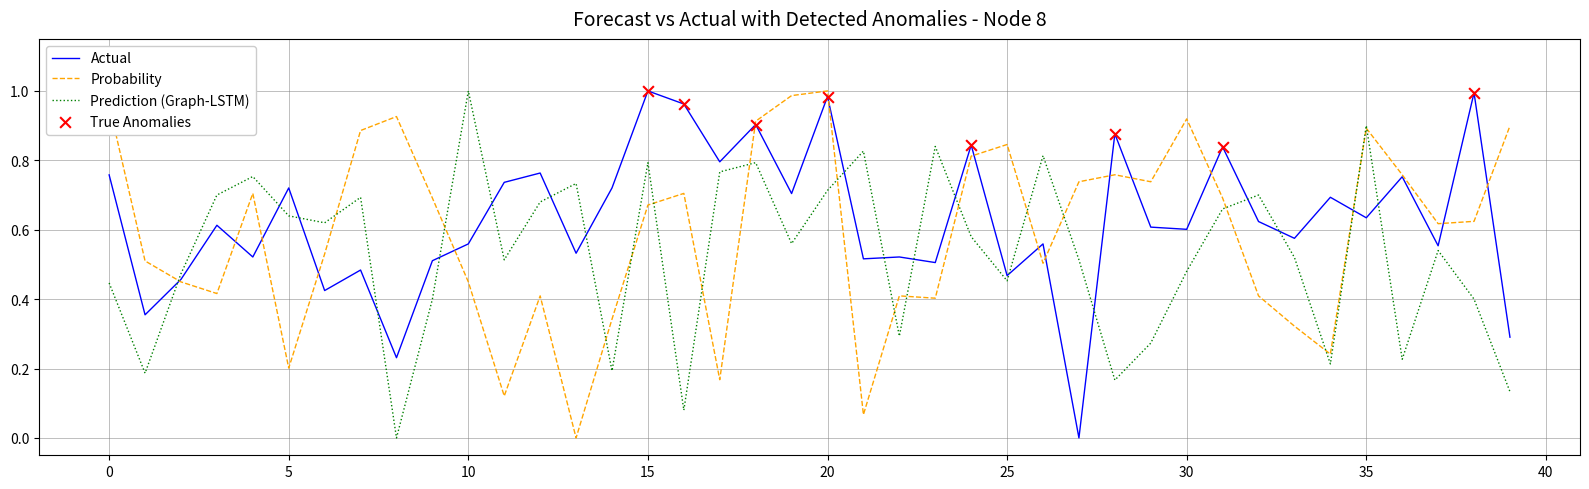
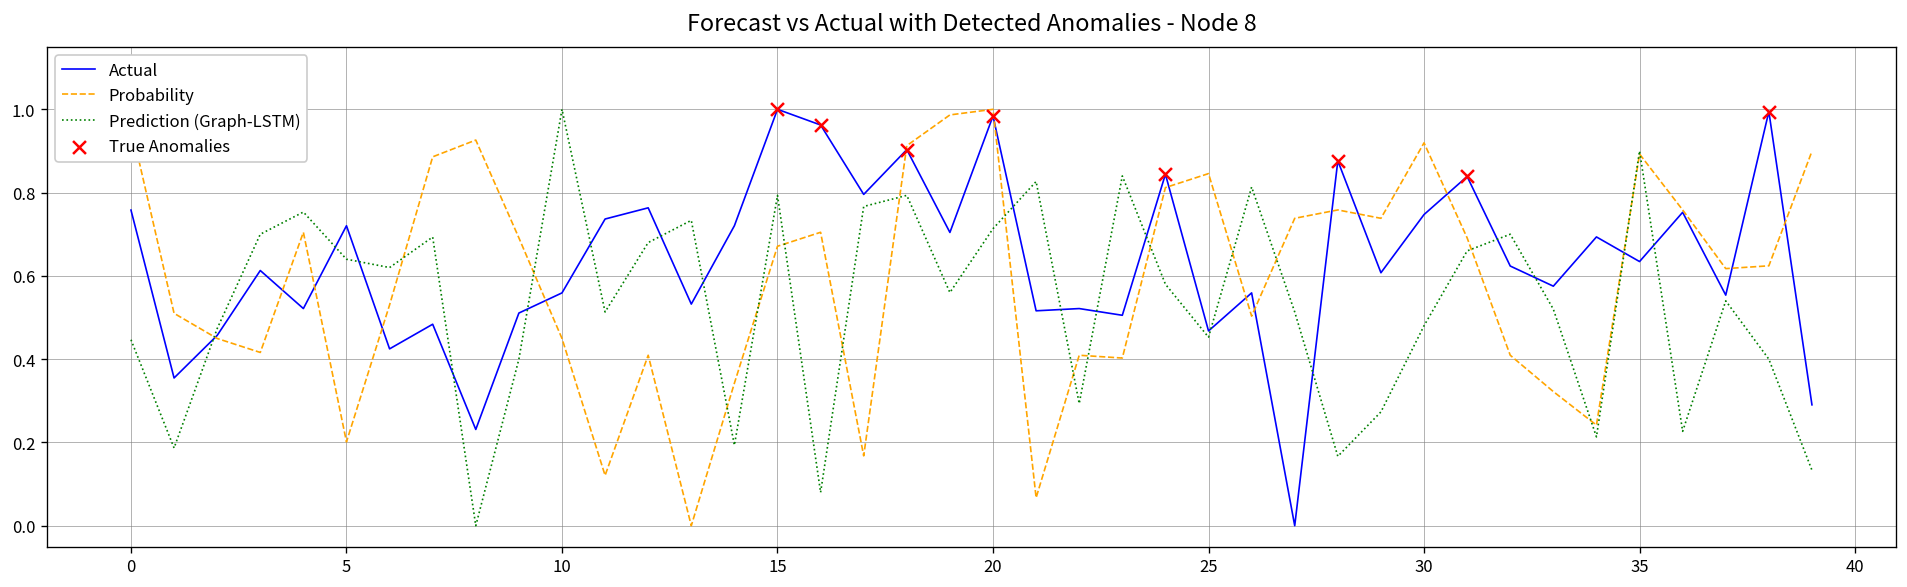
  {
    "Actual": {
      "0": 0.76,
      "5": 0.72,
      "10": 0.56,
      "25": 0.47,
-     "30": 0.60,
+     "30": 0.75,
      "35": 0.63
    },
    "Probability": {
      "5": 0.20,
      "10": 0.45,
      "15": 0.67,
      "20": 1.00,
      "25": 0.85,
      "30": 0.92,
      "35": 0.89
    },
    "Prediction (Graph-LSTM)": {
      "0": 0.45,
      "5": 0.64,
      "10": 1.00,
      "15": 0.79,
      "20": 0.71,
      "25": 0.45,
      "30": 0.48,
      "35": 0.90
    }
  }
